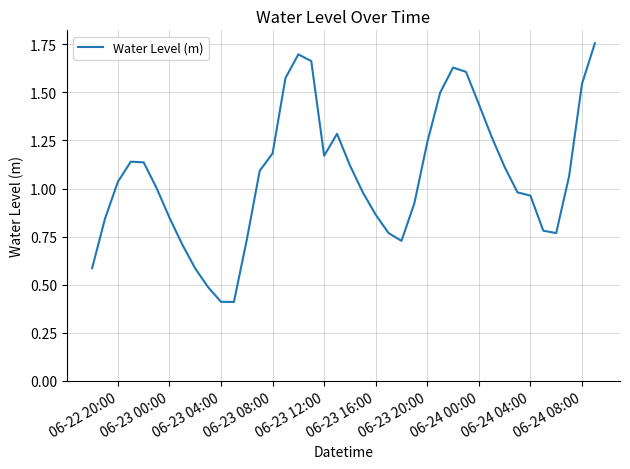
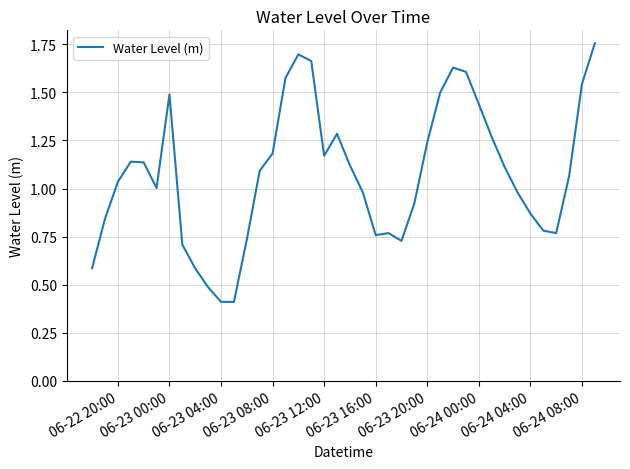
  {
    "06-22 20:00": 1.04,
-   "06-23 00:00": 0.85,
+   "06-23 00:00": 1.49,
    "06-23 04:00": 0.41,
    "06-23 08:00": 1.18,
    "06-23 12:00": 1.17,
-   "06-23 16:00": 0.86,
+   "06-23 16:00": 0.76,
    "06-23 20:00": 1.24,
    "06-24 00:00": 1.44,
-   "06-24 04:00": 0.96,
+   "06-24 04:00": 0.87,
    "06-24 08:00": 1.54
  }
